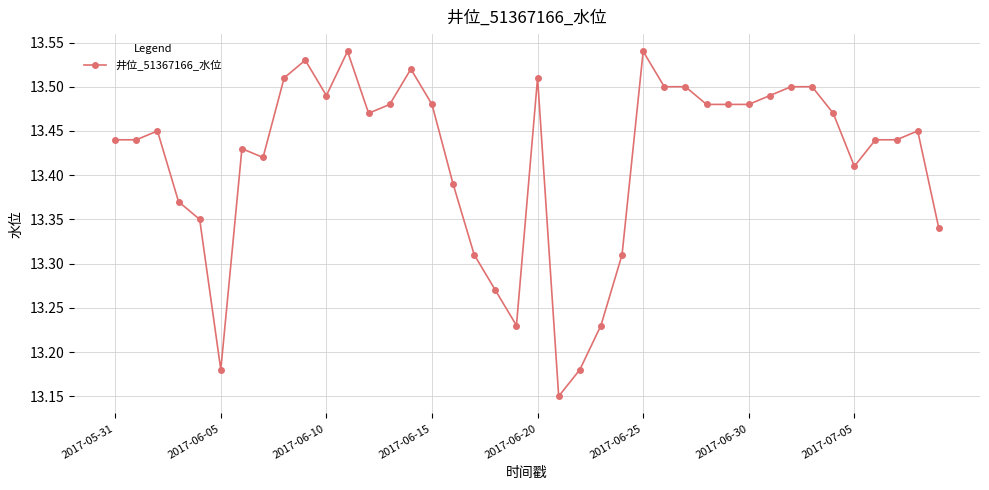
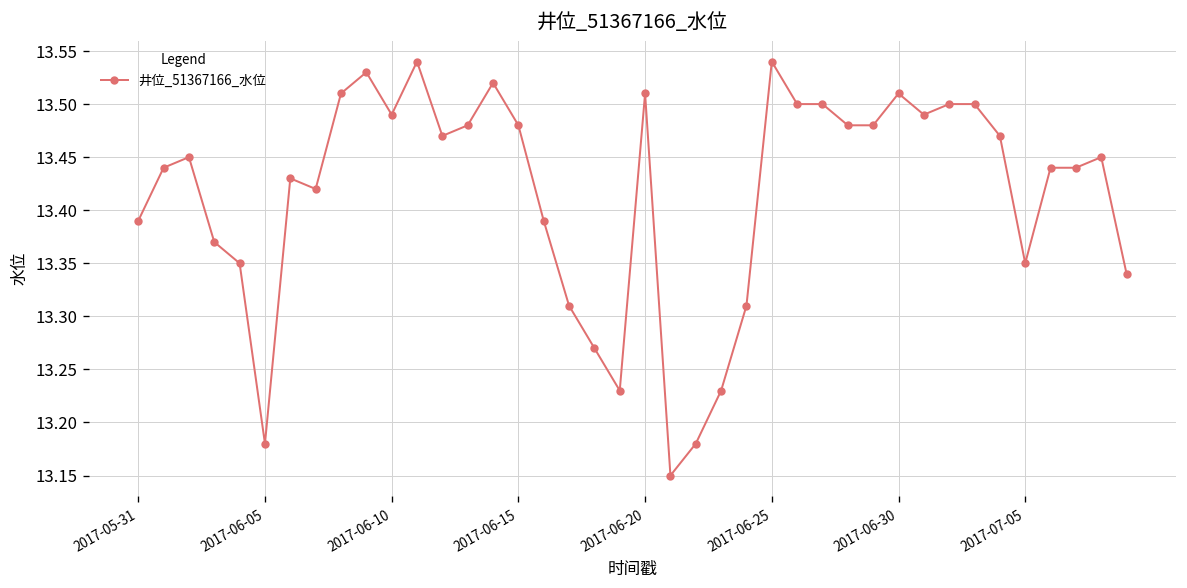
  {
-   "2017-05-31": 13.44,
+   "2017-05-31": 13.39,
    "2017-06-05": 13.18,
    "2017-06-10": 13.49,
    "2017-06-15": 13.48,
    "2017-06-20": 13.51,
    "2017-06-25": 13.54,
-   "2017-06-30": 13.48,
-   "2017-07-05": 13.41
+   "2017-06-30": 13.51,
+   "2017-07-05": 13.35
  }
